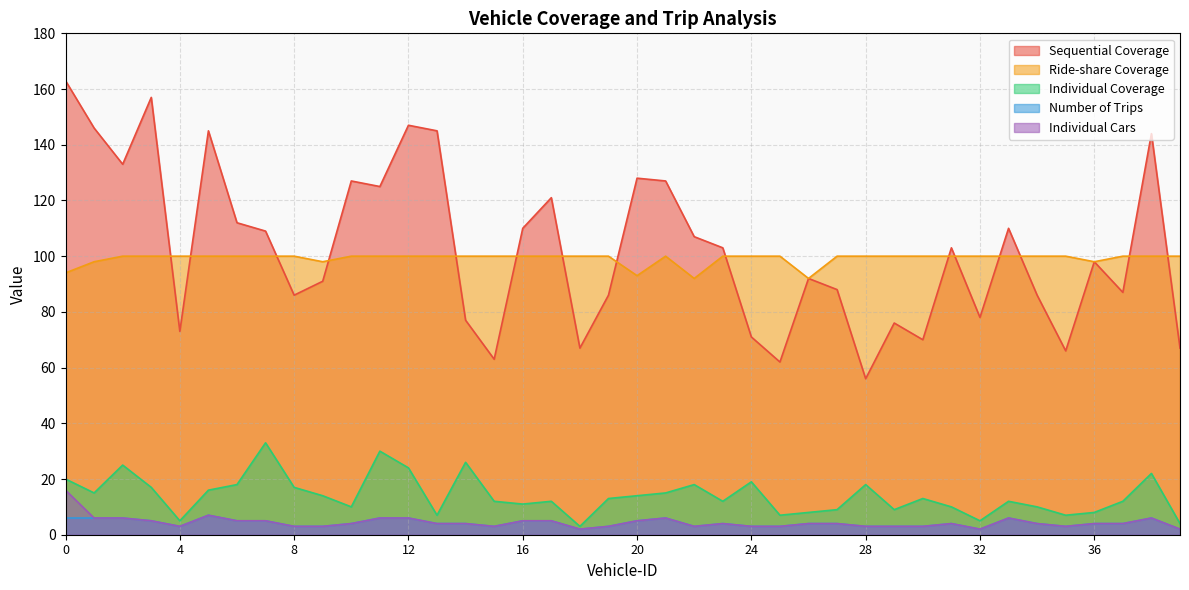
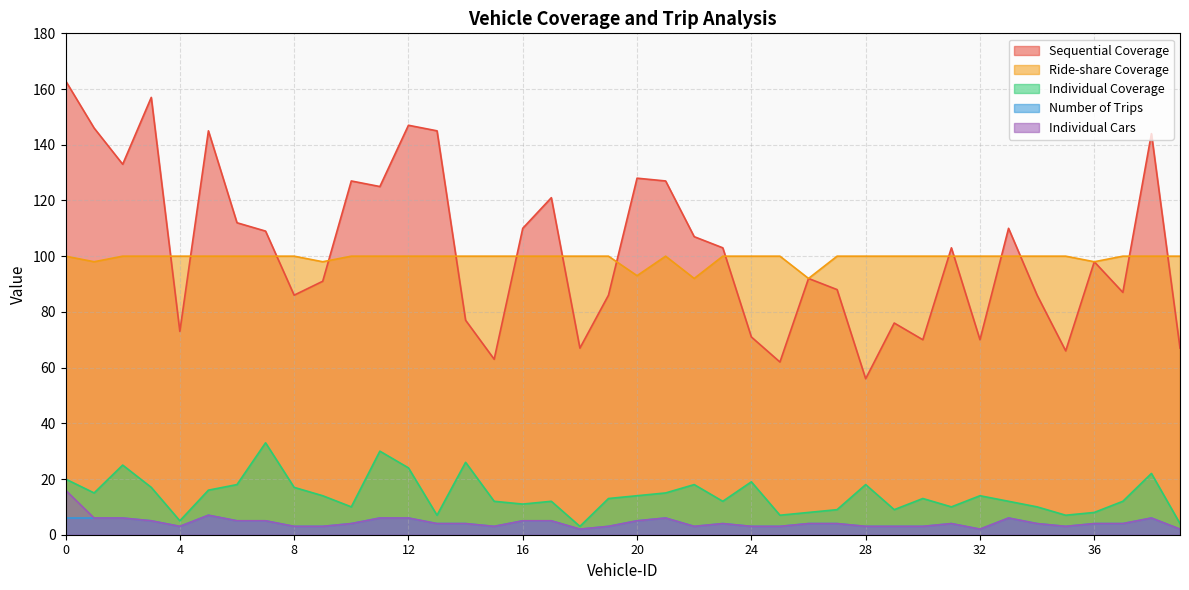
  {
    "Sequential Coverage": {
      "0": 163,
      "4": 73,
      "8": 86,
      "12": 147,
      "16": 110,
      "20": 128,
      "24": 71,
      "28": 56,
-     "32": 78
+     "32": 70
    },
    "Ride-share Coverage": {
-     "0": 94,
+     "0": 100,
      "4": 100,
      "8": 100,
      "12": 100,
      "16": 100,
      "20": 93,
      "24": 100,
      "28": 100,
      "32": 100
    },
    "Individual Coverage": {
      "0": 20,
      "4": 5,
      "8": 17,
      "12": 24,
      "16": 11,
      "20": 14,
      "24": 19,
      "28": 18,
-     "32": 5,
+     "32": 14,
      "36": 8
    },
    "Number of Trips": {
      "0": 6
    },
    "Individual Cars": {
      "0": 16
    }
  }
